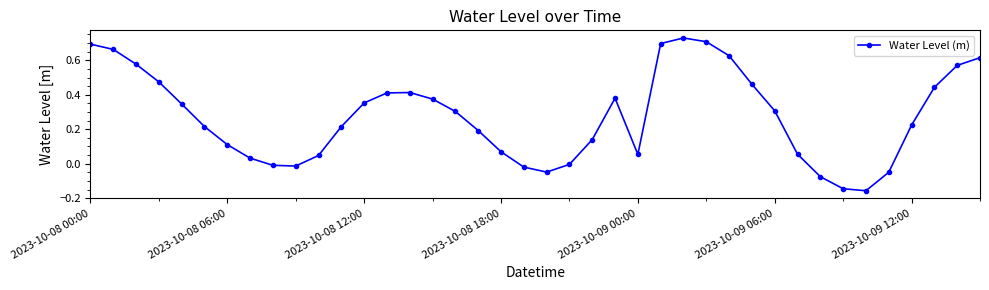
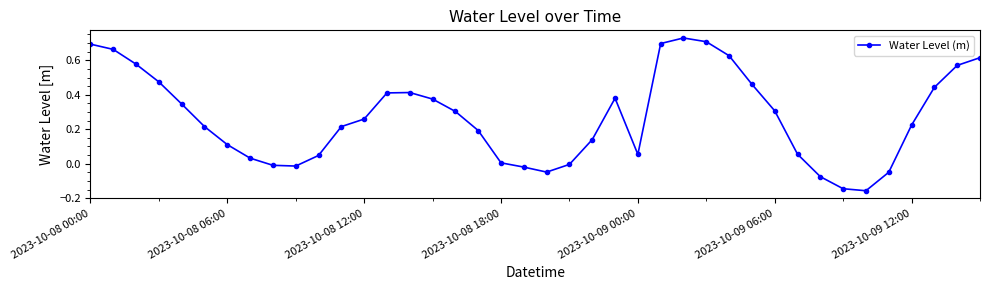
  {
    "2023-10-08 00:00": 0.69,
    "2023-10-08 06:00": 0.11,
-   "2023-10-08 12:00": 0.35,
-   "2023-10-08 18:00": 0.07,
+   "2023-10-08 12:00": 0.26,
+   "2023-10-08 18:00": 0.01,
    "2023-10-09 00:00": 0.05,
    "2023-10-09 06:00": 0.31,
    "2023-10-09 12:00": 0.22
  }
